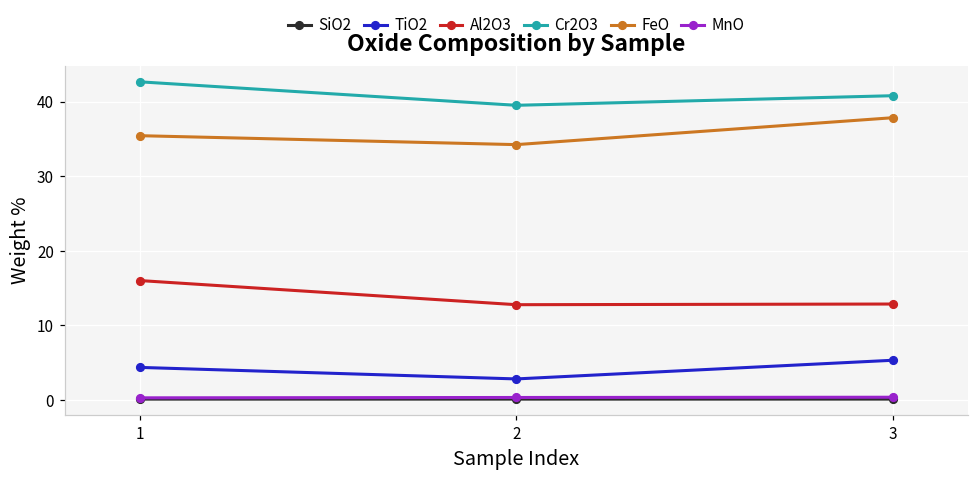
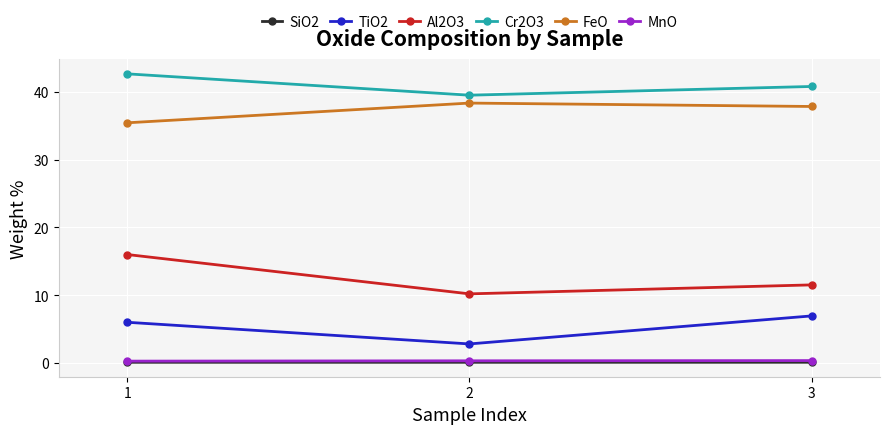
  {
    "TiO2": {
-     "1": 4,
+     "1": 6,
      "2": 3,
-     "3": 5
+     "3": 7
    },
    "Al2O3": {
      "1": 16,
-     "2": 13,
-     "3": 13
+     "2": 10,
+     "3": 12
    },
    "Cr2O3": {
      "1": 43,
      "2": 40,
      "3": 41
    },
    "FeO": {
      "1": 35,
-     "2": 34,
+     "2": 38,
      "3": 38
    }
  }
